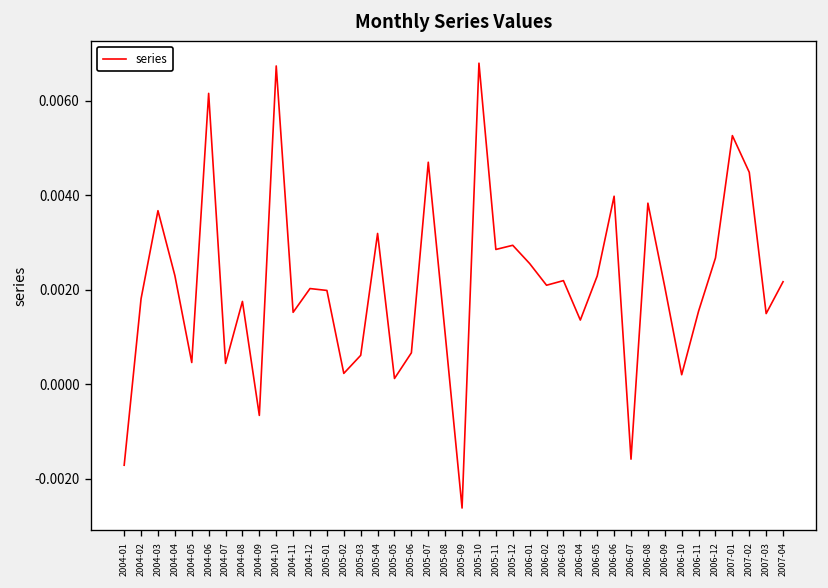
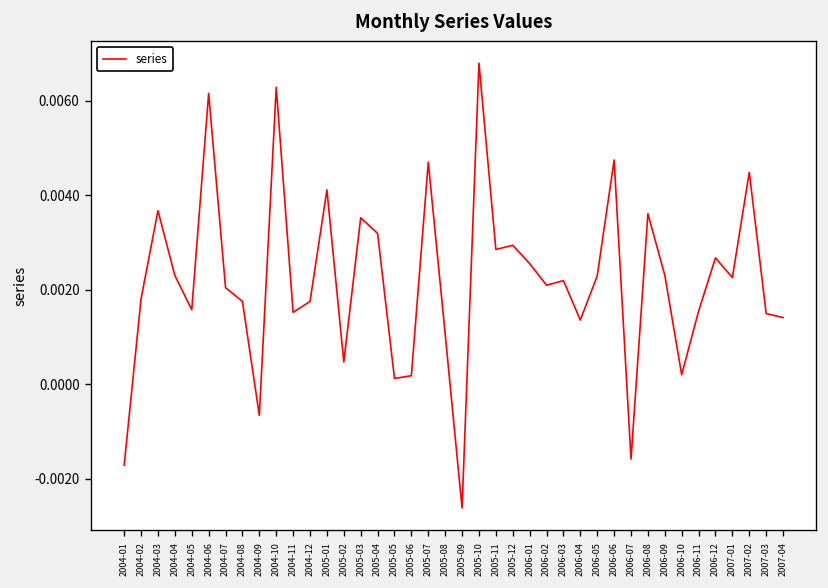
  {
    "2004-01": -0.0017,
    "2004-02": 0.0018,
    "2004-03": 0.0037,
    "2004-04": 0.0023,
-   "2004-05": 0.0005,
+   "2004-05": 0.0016,
    "2004-06": 0.0062,
-   "2004-07": 0.0004,
+   "2004-07": 0.0020,
    "2004-08": 0.0017,
    "2004-09": -0.0007,
-   "2004-10": 0.0067,
+   "2004-10": 0.0063,
    "2004-11": 0.0015,
-   "2004-12": 0.0020,
-   "2005-01": 0.0020,
-   "2005-02": 0.0002,
-   "2005-03": 0.0006,
+   "2004-12": 0.0017,
+   "2005-01": 0.0041,
+   "2005-02": 0.0005,
+   "2005-03": 0.0035,
    "2005-04": 0.0032,
    "2005-05": 0.0001,
-   "2005-06": 0.0007,
+   "2005-06": 0.0002,
    "2005-07": 0.0047,
    "2005-08": 0.0011,
    "2005-09": -0.0026,
    "2005-10": 0.0068,
    "2005-11": 0.0028,
    "2005-12": 0.0029,
    "2006-01": 0.0026,
    "2006-02": 0.0021,
    "2006-03": 0.0022,
    "2006-04": 0.0014,
    "2006-05": 0.0023,
-   "2006-06": 0.0040,
+   "2006-06": 0.0047,
    "2006-07": -0.0016,
-   "2006-08": 0.0038,
-   "2006-09": 0.0021,
+   "2006-08": 0.0036,
+   "2006-09": 0.0023,
    "2006-10": 0.0002,
    "2006-11": 0.0015,
    "2006-12": 0.0027,
-   "2007-01": 0.0053,
+   "2007-01": 0.0023,
    "2007-02": 0.0045,
    "2007-03": 0.0015,
-   "2007-04": 0.0022
+   "2007-04": 0.0014
  }
